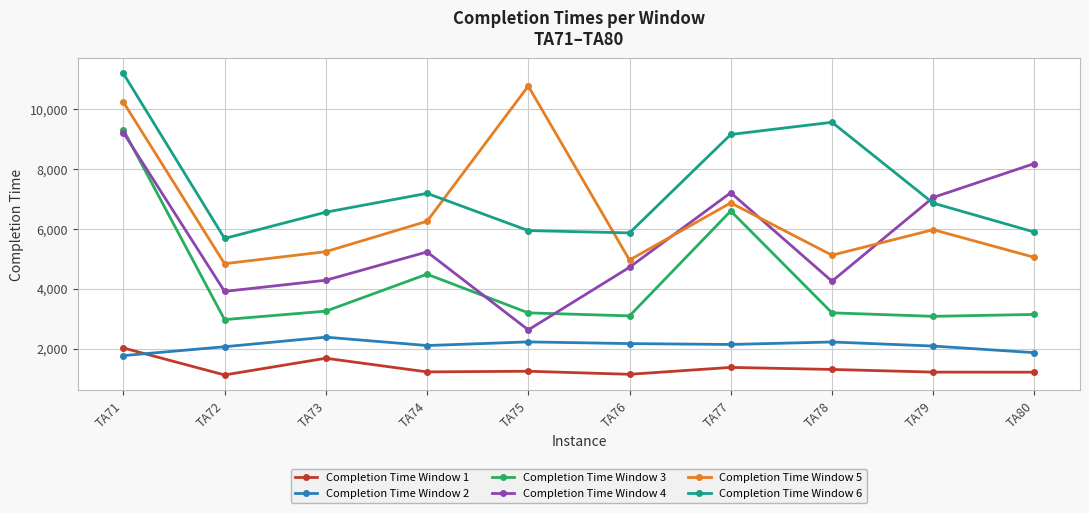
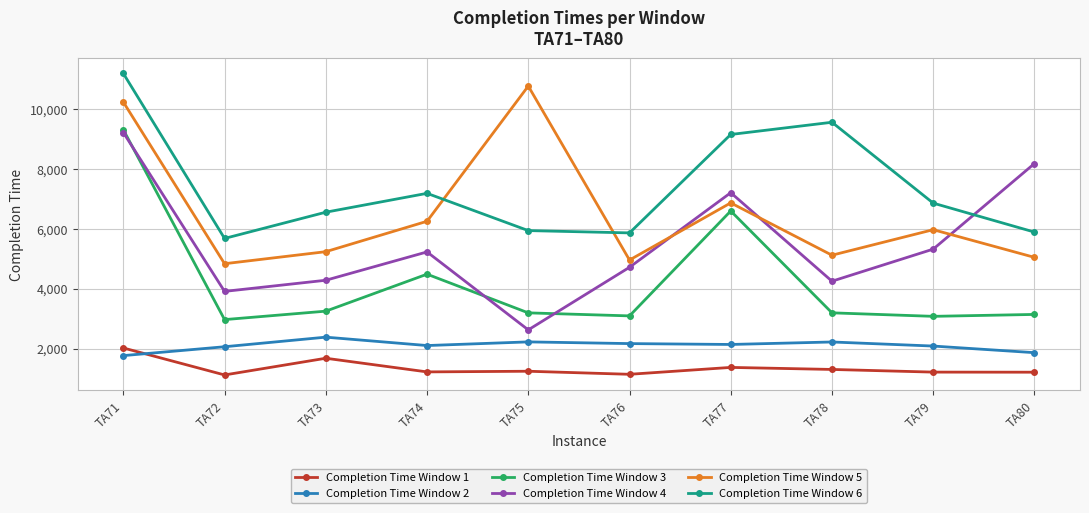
  {
    "Completion Time Window 1": {
      "TA71": "2,000",
      "TA72": "1,100",
      "TA73": "1,700",
      "TA74": "1,200",
      "TA75": "1,200",
      "TA76": "1,100",
      "TA77": "1,400",
      "TA78": "1,300",
      "TA79": "1,200",
      "TA80": "1,200"
    },
    "Completion Time Window 2": {
      "TA71": "1,800",
      "TA72": "2,100",
      "TA73": "2,400",
      "TA74": "2,100",
      "TA75": "2,200",
      "TA76": "2,200",
      "TA77": "2,100",
      "TA78": "2,200",
      "TA79": "2,100",
      "TA80": "1,900"
    },
    "Completion Time Window 4": {
      "TA71": "9,200",
      "TA72": "3,900",
      "TA73": "4,300",
      "TA74": "5,200",
      "TA75": "2,600",
      "TA76": "4,700",
      "TA77": "7,200",
      "TA78": "4,300",
-     "TA79": "7,000",
+     "TA79": "5,300",
      "TA80": "8,200"
    },
    "Completion Time Window 5": {
      "TA71": "10,200",
      "TA72": "4,800",
      "TA73": "5,200",
      "TA74": "6,300",
      "TA75": "10,800",
      "TA76": "5,000",
      "TA77": "6,900",
      "TA78": "5,100",
      "TA79": "6,000",
      "TA80": "5,000"
    }
  }
